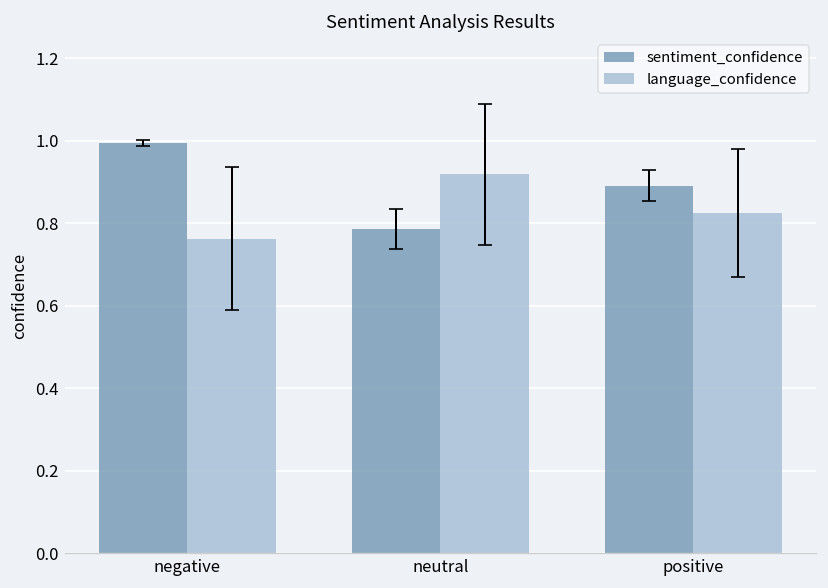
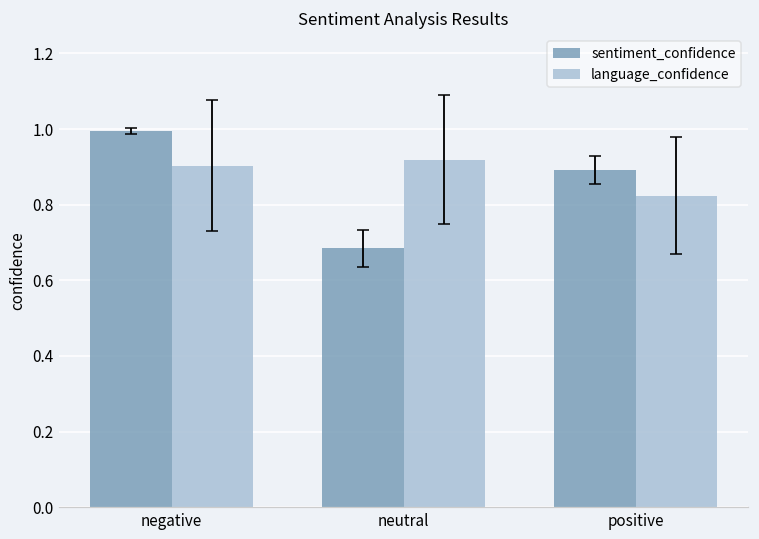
  {
    "sentiment_confidence": {
      "negative": 0.99,
-     "neutral": 0.79,
+     "neutral": 0.68,
      "positive": 0.89
    },
    "language_confidence": {
-     "negative": 0.76,
+     "negative": 0.90,
      "neutral": 0.92,
      "positive": 0.82
    }
  }
